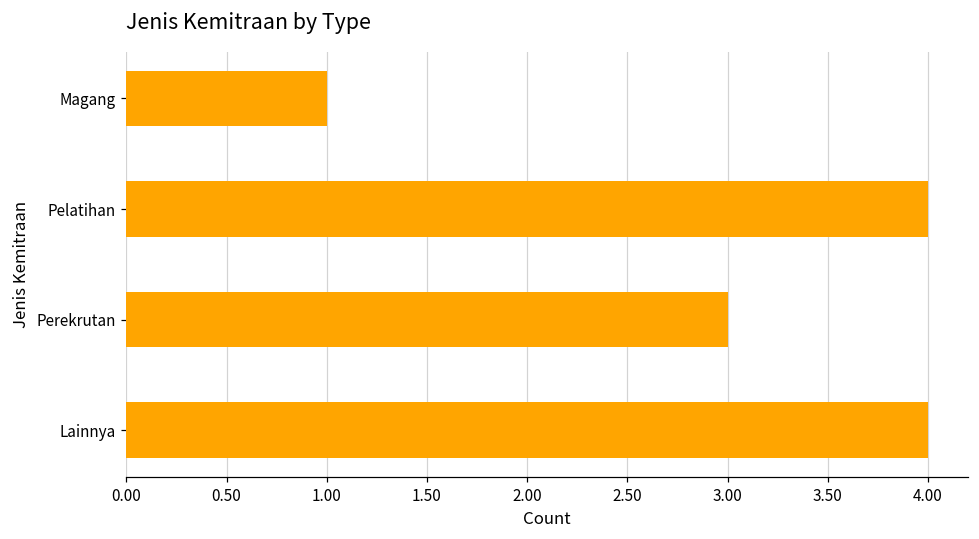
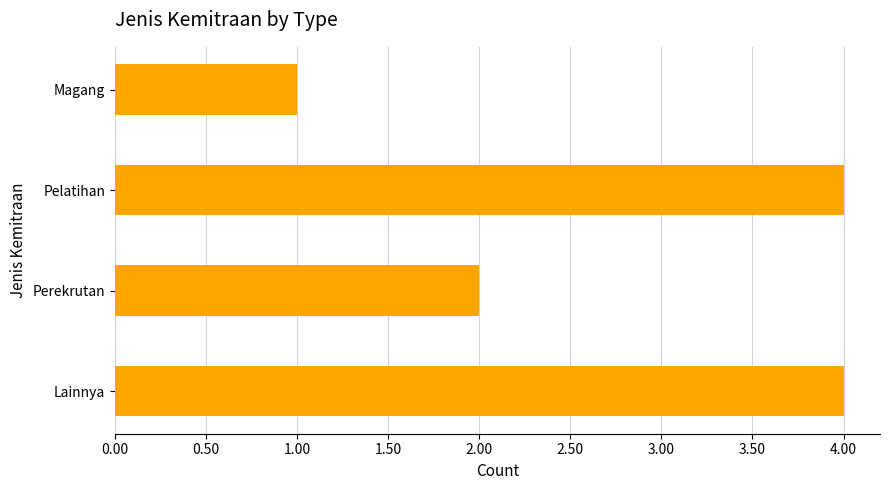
  {
    "Magang": 1,
    "Pelatihan": 4,
-   "Perekrutan": 3,
+   "Perekrutan": 2,
    "Lainnya": 4
  }
